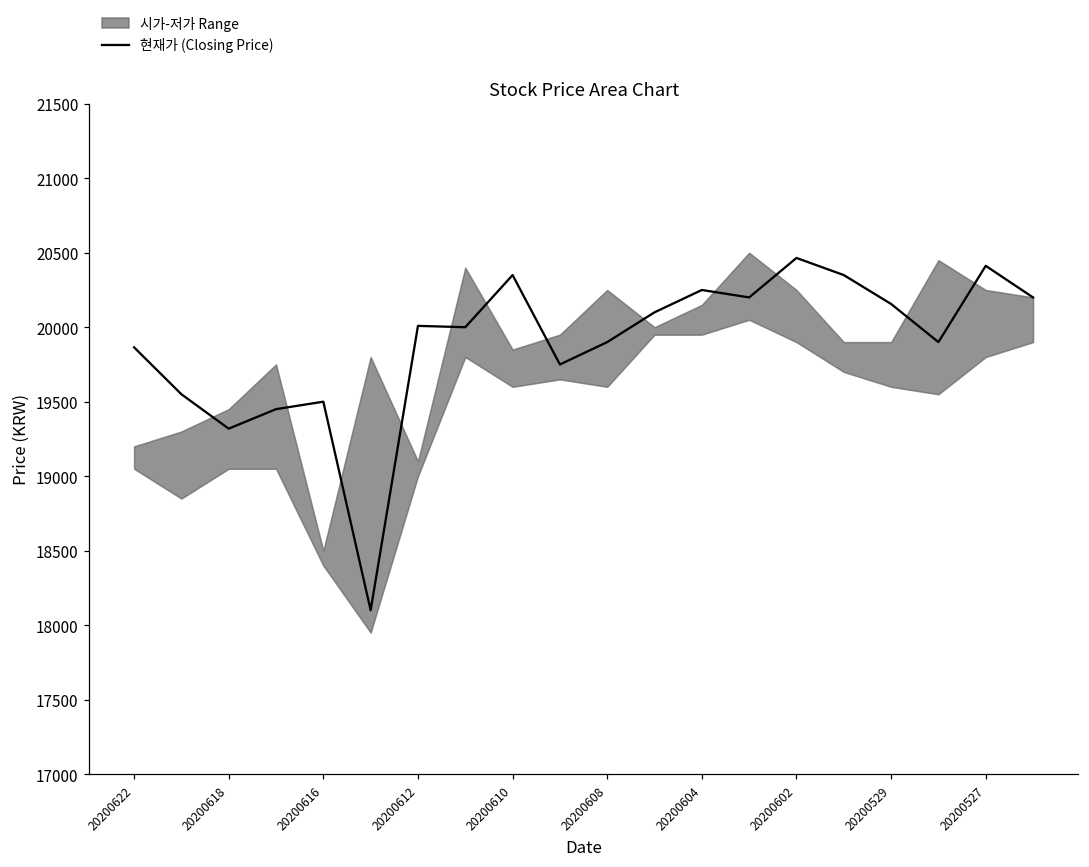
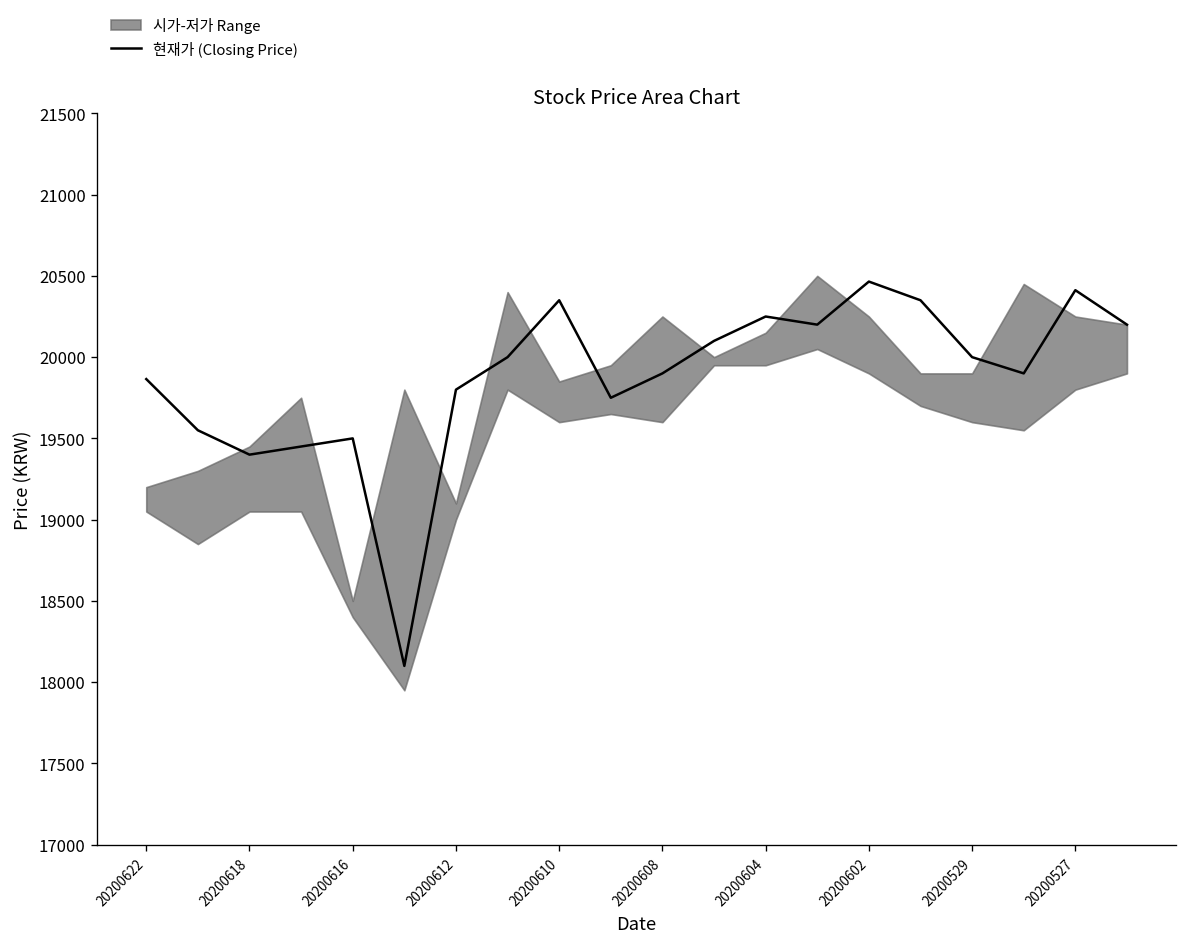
  {
    "현재가 (Closing Price)": {
      "20200622": 19870,
-     "20200618": 19320,
+     "20200618": 19400,
      "20200616": 19500,
-     "20200612": 20010,
+     "20200612": 19800,
      "20200610": 20350,
      "20200608": 19900,
      "20200604": 20250,
      "20200602": 20470,
-     "20200529": 20160,
+     "20200529": 20000,
      "20200527": 20410
    }
  }
